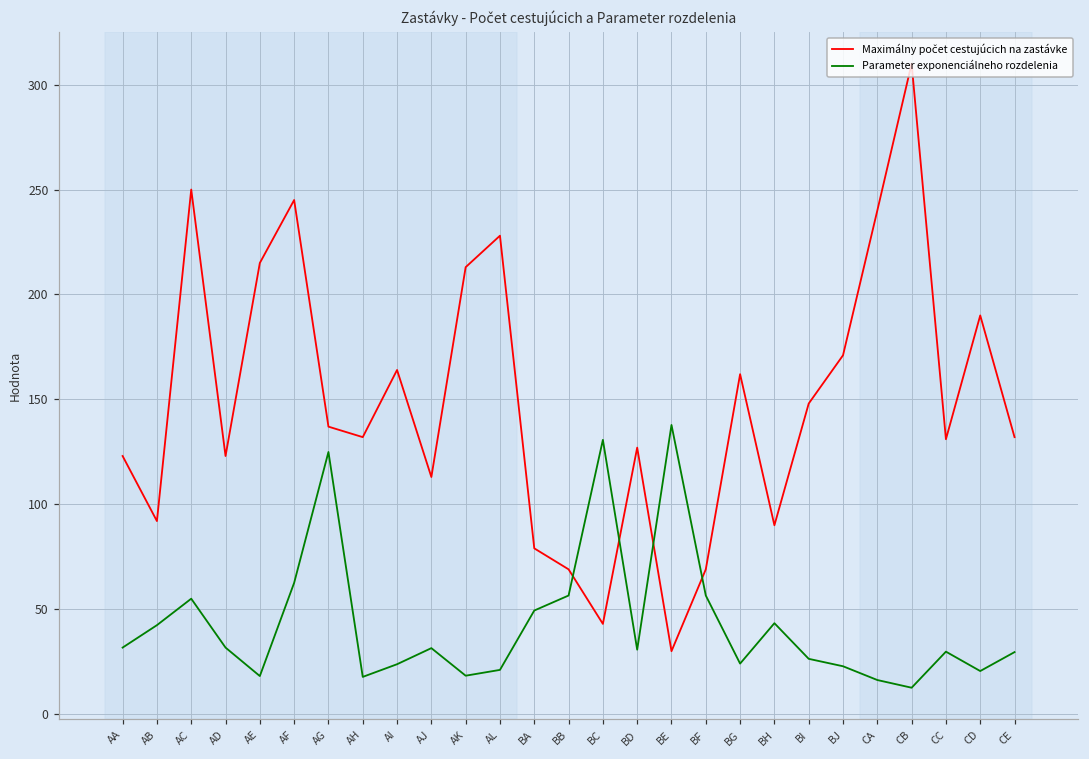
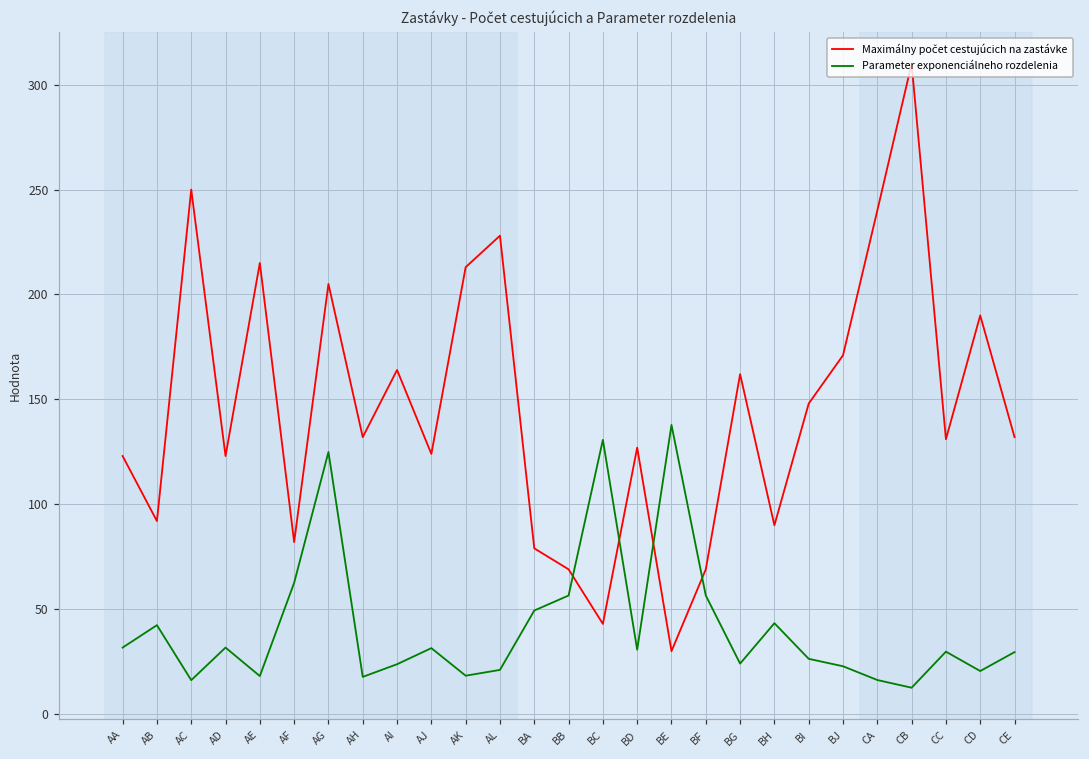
  {
    "Maximálny počet cestujúcich na zastávke": {
      "AA": 123,
      "AB": 92,
      "AC": 250,
      "AD": 123,
      "AE": 215,
-     "AF": 245,
-     "AG": 137,
+     "AF": 82,
+     "AG": 205,
      "AH": 132,
      "AI": 164,
-     "AJ": 113,
+     "AJ": 124,
      "AK": 213,
      "AL": 228,
      "BA": 79,
      "BB": 69,
      "BC": 43,
      "BD": 127,
      "BE": 30,
      "BF": 69,
      "BG": 162,
      "BH": 90,
      "BI": 148,
      "BJ": 171,
      "CA": 240,
      "CC": 131,
      "CD": 190,
      "CE": 132
    },
    "Parameter exponenciálneho rozdelenia": {
      "AA": 32,
      "AB": 42,
-     "AC": 55,
+     "AC": 16,
      "AD": 32,
      "AE": 18,
      "AF": 63,
      "AG": 125,
      "AH": 18,
      "AI": 24,
      "AJ": 31,
      "AK": 18,
      "AL": 21,
      "BA": 49,
      "BB": 57,
      "BC": 131,
      "BD": 31,
      "BE": 138,
      "BF": 57,
      "BG": 24,
      "BH": 43,
      "BI": 26,
      "BJ": 23,
      "CA": 16,
      "CB": 13,
      "CC": 30,
      "CD": 21,
      "CE": 30
    }
  }
